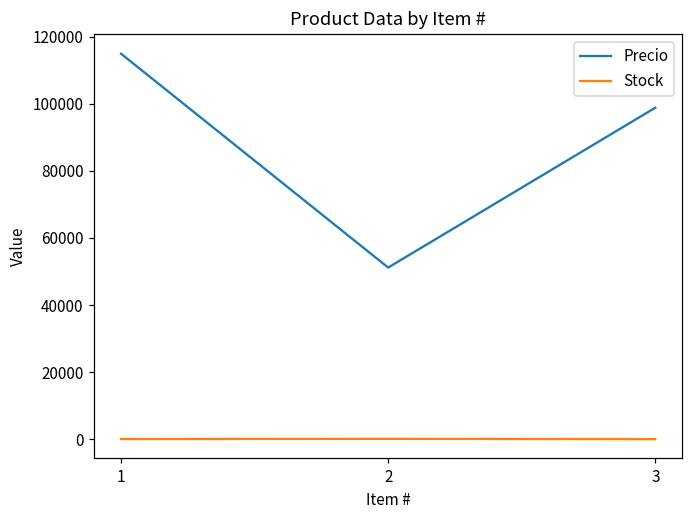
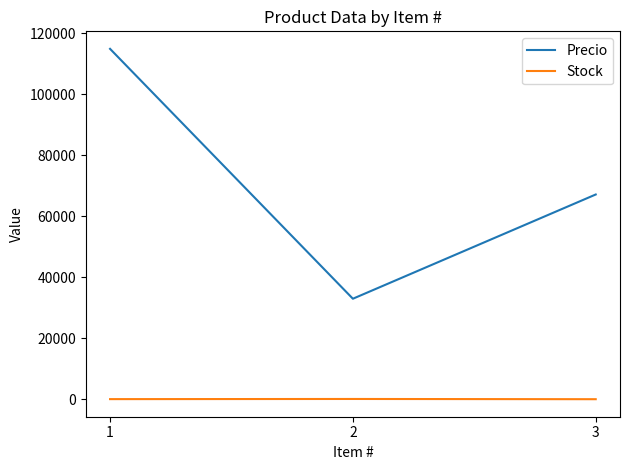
  {
    "Precio": {
      "1": 115000,
-     "2": 51000,
-     "3": 99000
+     "2": 33000,
+     "3": 67000
    },
    "Stock": {
      "1": 0,
      "2": 0,
      "3": 0
    }
  }
